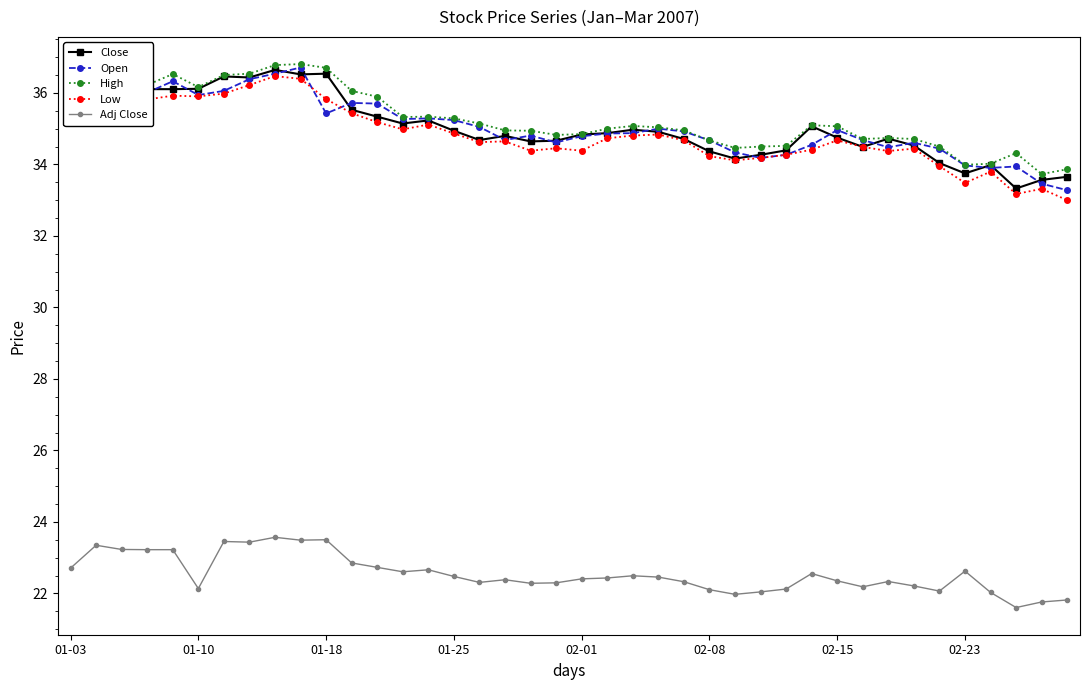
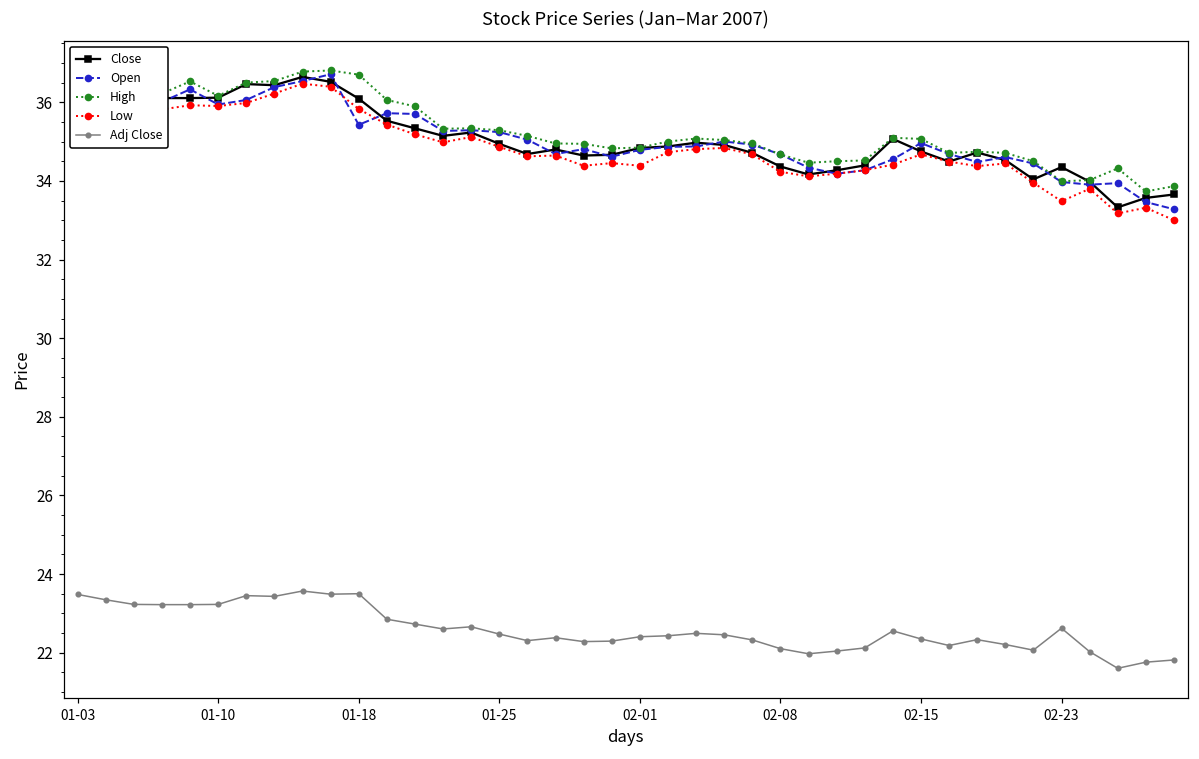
  {
    "Close": {
-     "01-18": 36.5,
+     "01-18": 36.1,
      "01-25": 34.9,
      "02-08": 34.4,
      "02-15": 34.8,
-     "02-23": 33.8
+     "02-23": 34.4
    },
    "Open": {
      "01-18": 35.4,
      "02-15": 35.0
    },
    "High": {
      "01-18": 36.7,
      "02-15": 35.1
    },
    "Low": {
      "01-18": 35.8,
      "01-25": 34.9,
      "02-01": 34.4,
      "02-08": 34.2,
      "02-15": 34.7,
      "02-23": 33.5
    },
    "Adj Close": {
-     "01-03": 22.7,
-     "01-10": 22.1,
+     "01-03": 23.5,
+     "01-10": 23.2,
      "01-18": 23.5,
      "01-25": 22.5,
      "02-01": 22.4,
      "02-08": 22.1,
      "02-15": 22.4,
      "02-23": 22.6
    }
  }
